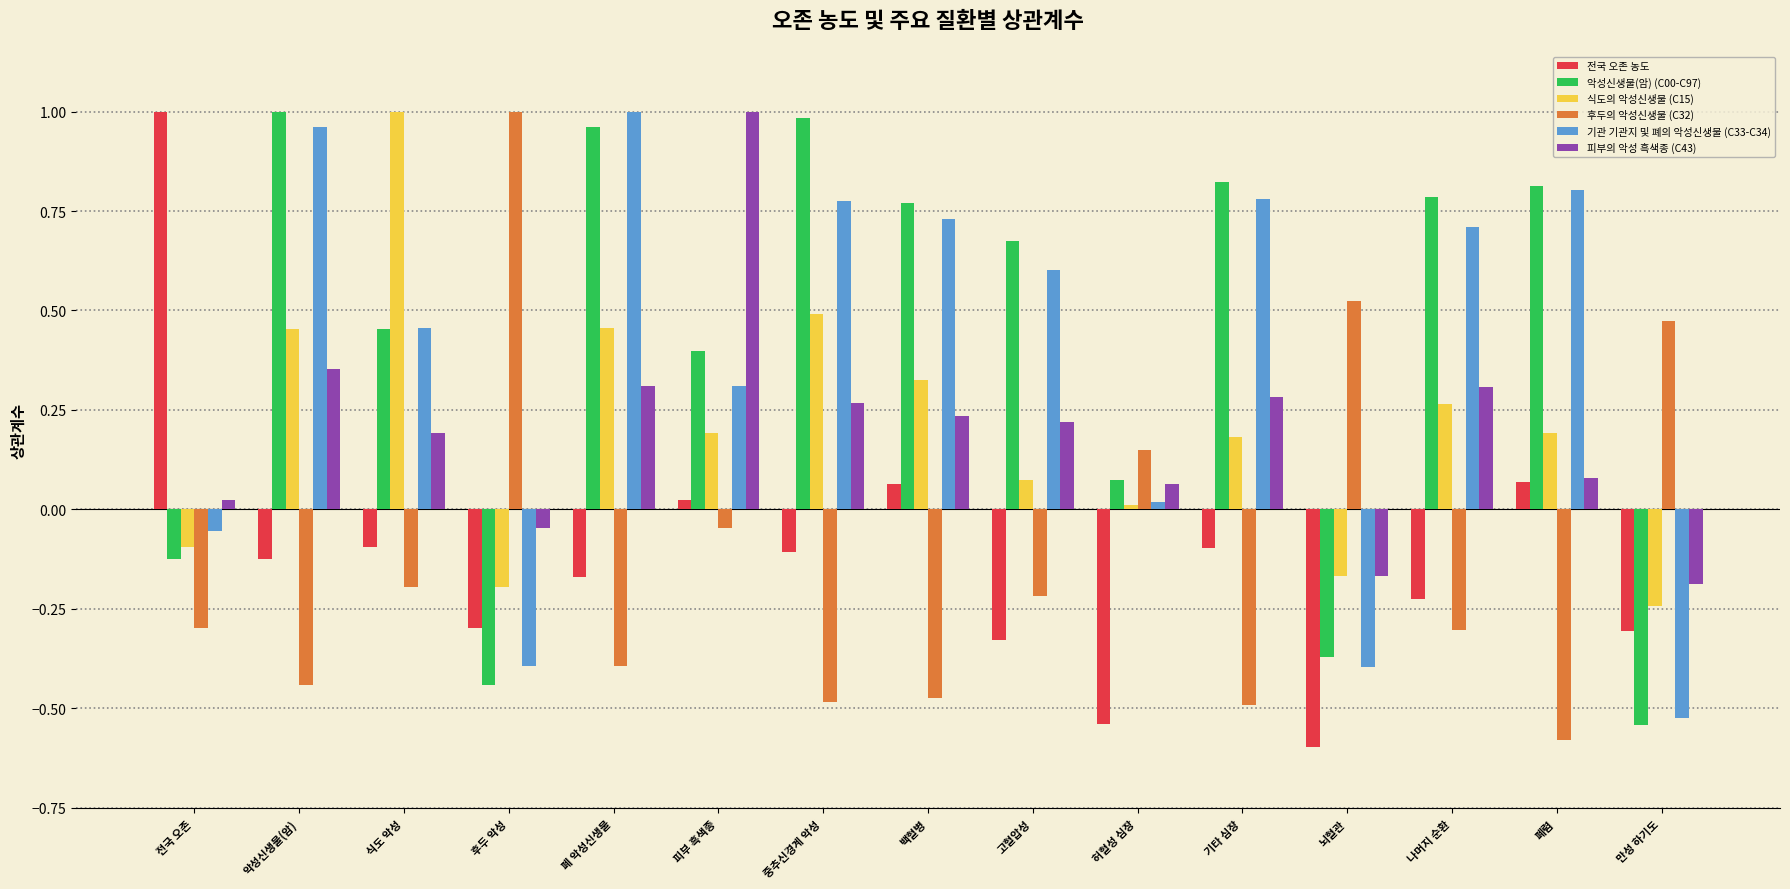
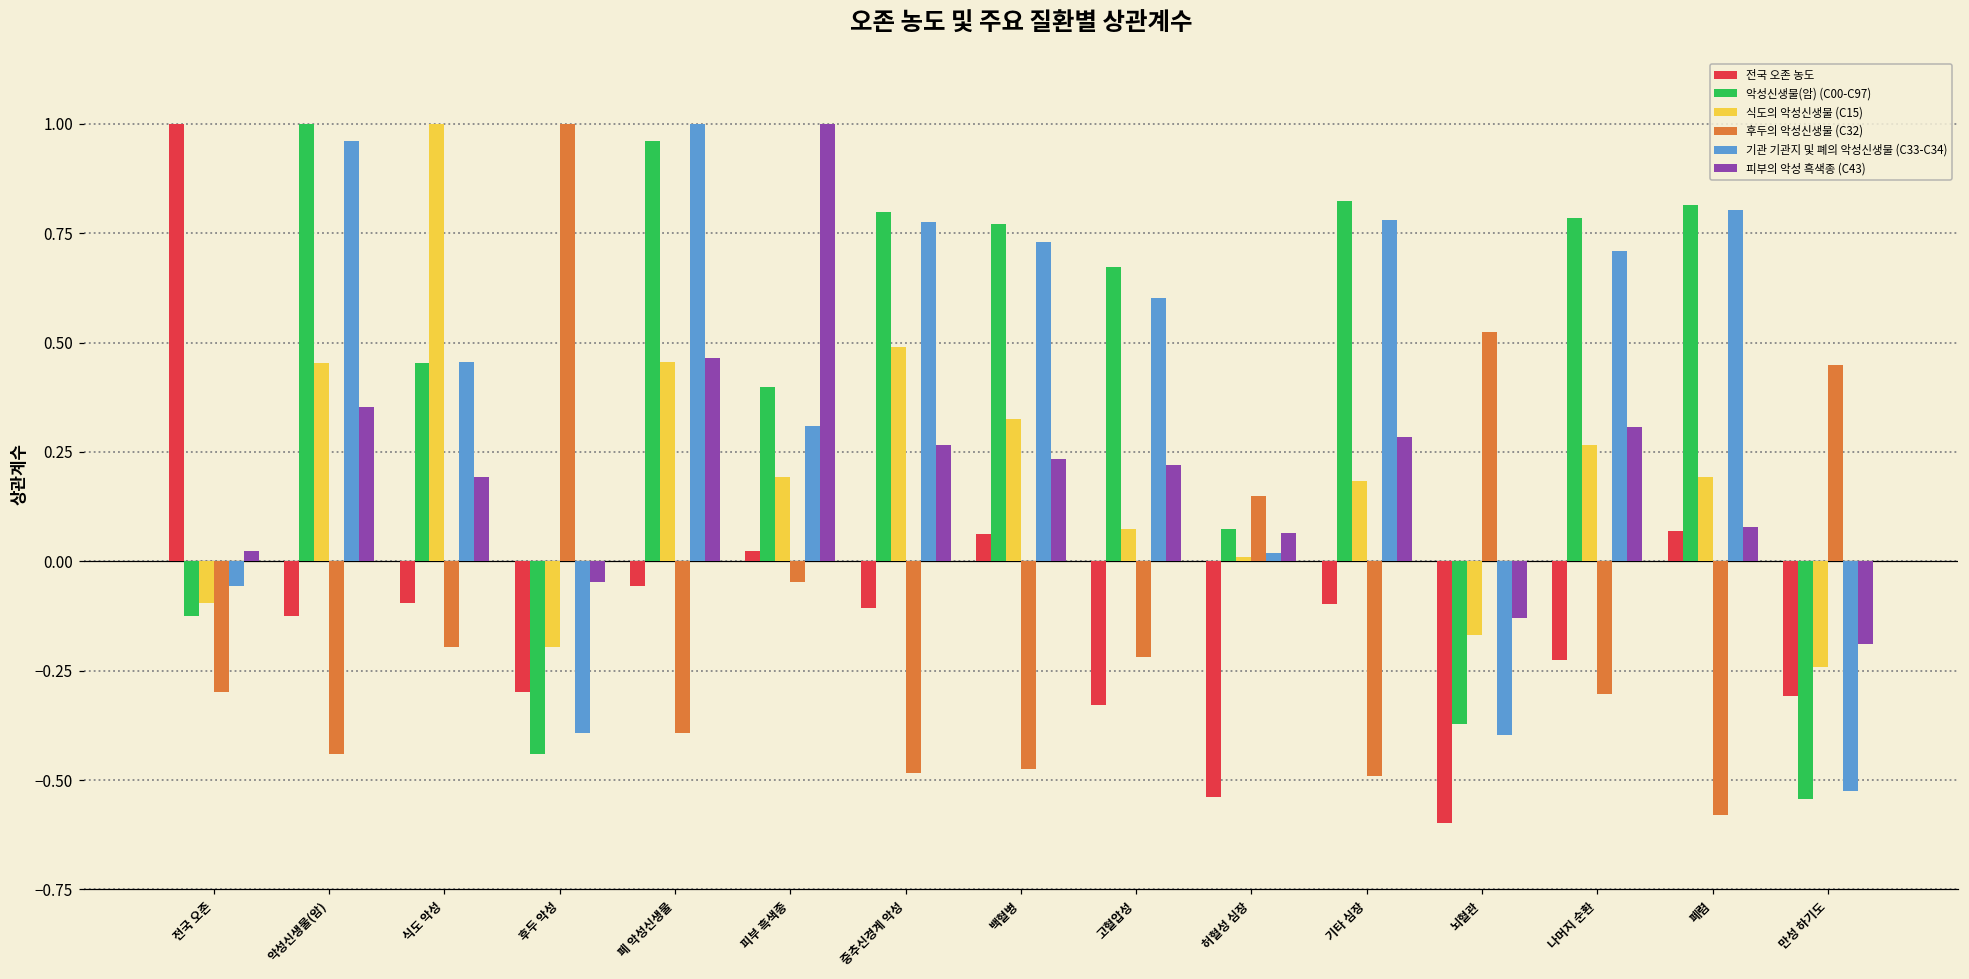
  {
    "전국 오존 농도": {
      "전국 오존": 1.00,
      "악성신생물(암)": -0.12,
      "식도 악성": -0.10,
      "후두 악성": -0.30,
-     "폐 악성신생물": -0.17,
+     "폐 악성신생물": -0.06,
      "피부 흑색종": 0.02,
      "중추신경계 악성": -0.11,
      "백혈병": 0.06,
      "고혈압성": -0.33,
      "허혈성 심장": -0.54,
      "기타 심장": -0.10,
      "뇌혈관": -0.60,
      "나머지 순환": -0.22,
      "폐렴": 0.07,
      "만성 하기도": -0.31
    },
    "악성신생물(암) (C00-C97)": {
      "전국 오존": -0.12,
      "악성신생물(암)": 1.00,
      "식도 악성": 0.45,
      "후두 악성": -0.44,
      "폐 악성신생물": 0.96,
      "피부 흑색종": 0.40,
-     "중추신경계 악성": 0.98,
+     "중추신경계 악성": 0.80,
      "백혈병": 0.77,
      "고혈압성": 0.67,
      "허혈성 심장": 0.07,
      "기타 심장": 0.82,
      "뇌혈관": -0.37,
      "나머지 순환": 0.78,
      "폐렴": 0.81,
      "만성 하기도": -0.54
    },
    "식도의 악성신생물 (C15)": {
      "전국 오존": -0.10,
      "악성신생물(암)": 0.45,
      "식도 악성": 1.00,
      "후두 악성": -0.19,
      "폐 악성신생물": 0.46,
      "피부 흑색종": 0.19,
      "중추신경계 악성": 0.49,
      "백혈병": 0.33,
      "고혈압성": 0.07,
      "허혈성 심장": 0.01,
      "기타 심장": 0.18,
      "뇌혈관": -0.17,
      "나머지 순환": 0.27,
      "폐렴": 0.19,
      "만성 하기도": -0.24
    },
    "후두의 악성신생물 (C32)": {
      "전국 오존": -0.30,
      "악성신생물(암)": -0.44,
      "식도 악성": -0.19,
      "후두 악성": 1.00,
      "폐 악성신생물": -0.39,
      "피부 흑색종": -0.05,
      "중추신경계 악성": -0.48,
      "백혈병": -0.47,
      "고혈압성": -0.22,
      "허혈성 심장": 0.15,
      "기타 심장": -0.49,
      "뇌혈관": 0.52,
      "나머지 순환": -0.30,
      "폐렴": -0.58,
-     "만성 하기도": 0.47
+     "만성 하기도": 0.45
    },
    "기관 기관지 및 폐의 악성신생물 (C33-C34)": {
      "전국 오존": -0.06,
      "악성신생물(암)": 0.96,
      "식도 악성": 0.46,
      "후두 악성": -0.39,
      "폐 악성신생물": 1.00,
      "피부 흑색종": 0.31,
      "중추신경계 악성": 0.78,
      "백혈병": 0.73,
      "고혈압성": 0.60,
      "허혈성 심장": 0.02,
      "기타 심장": 0.78,
      "뇌혈관": -0.40,
      "나머지 순환": 0.71,
      "폐렴": 0.80,
      "만성 하기도": -0.52
    },
    "피부의 악성 흑색종 (C43)": {
      "전국 오존": 0.02,
      "악성신생물(암)": 0.35,
      "식도 악성": 0.19,
      "후두 악성": -0.05,
-     "폐 악성신생물": 0.31,
+     "폐 악성신생물": 0.47,
      "피부 흑색종": 1.00,
      "중추신경계 악성": 0.27,
      "백혈병": 0.23,
      "고혈압성": 0.22,
      "허혈성 심장": 0.06,
      "기타 심장": 0.28,
-     "뇌혈관": -0.17,
+     "뇌혈관": -0.13,
      "나머지 순환": 0.31,
      "폐렴": 0.08,
      "만성 하기도": -0.19
    }
  }
